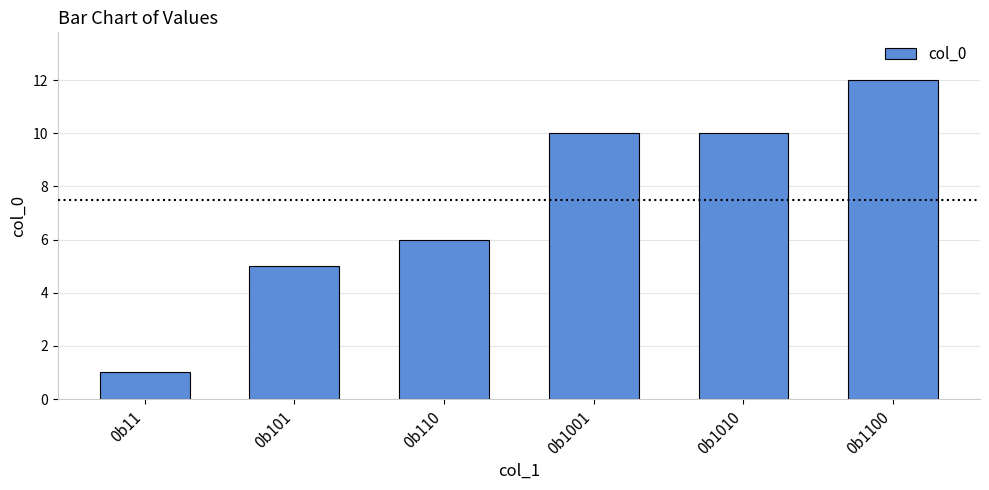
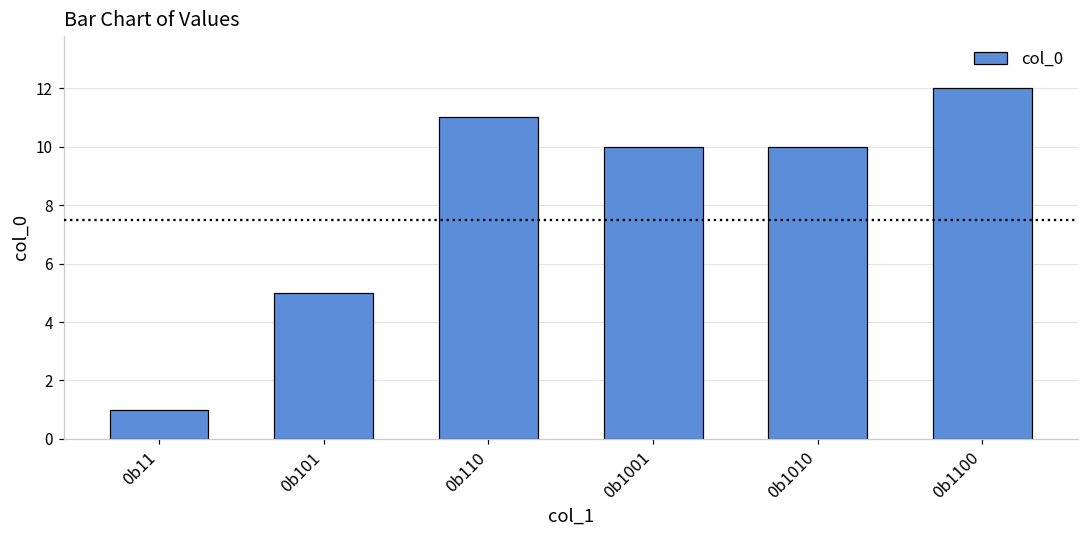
  {
    "0b11": 1,
    "0b101": 5,
-   "0b110": 6,
+   "0b110": 11,
    "0b1001": 10,
    "0b1010": 10,
    "0b1100": 12
  }
